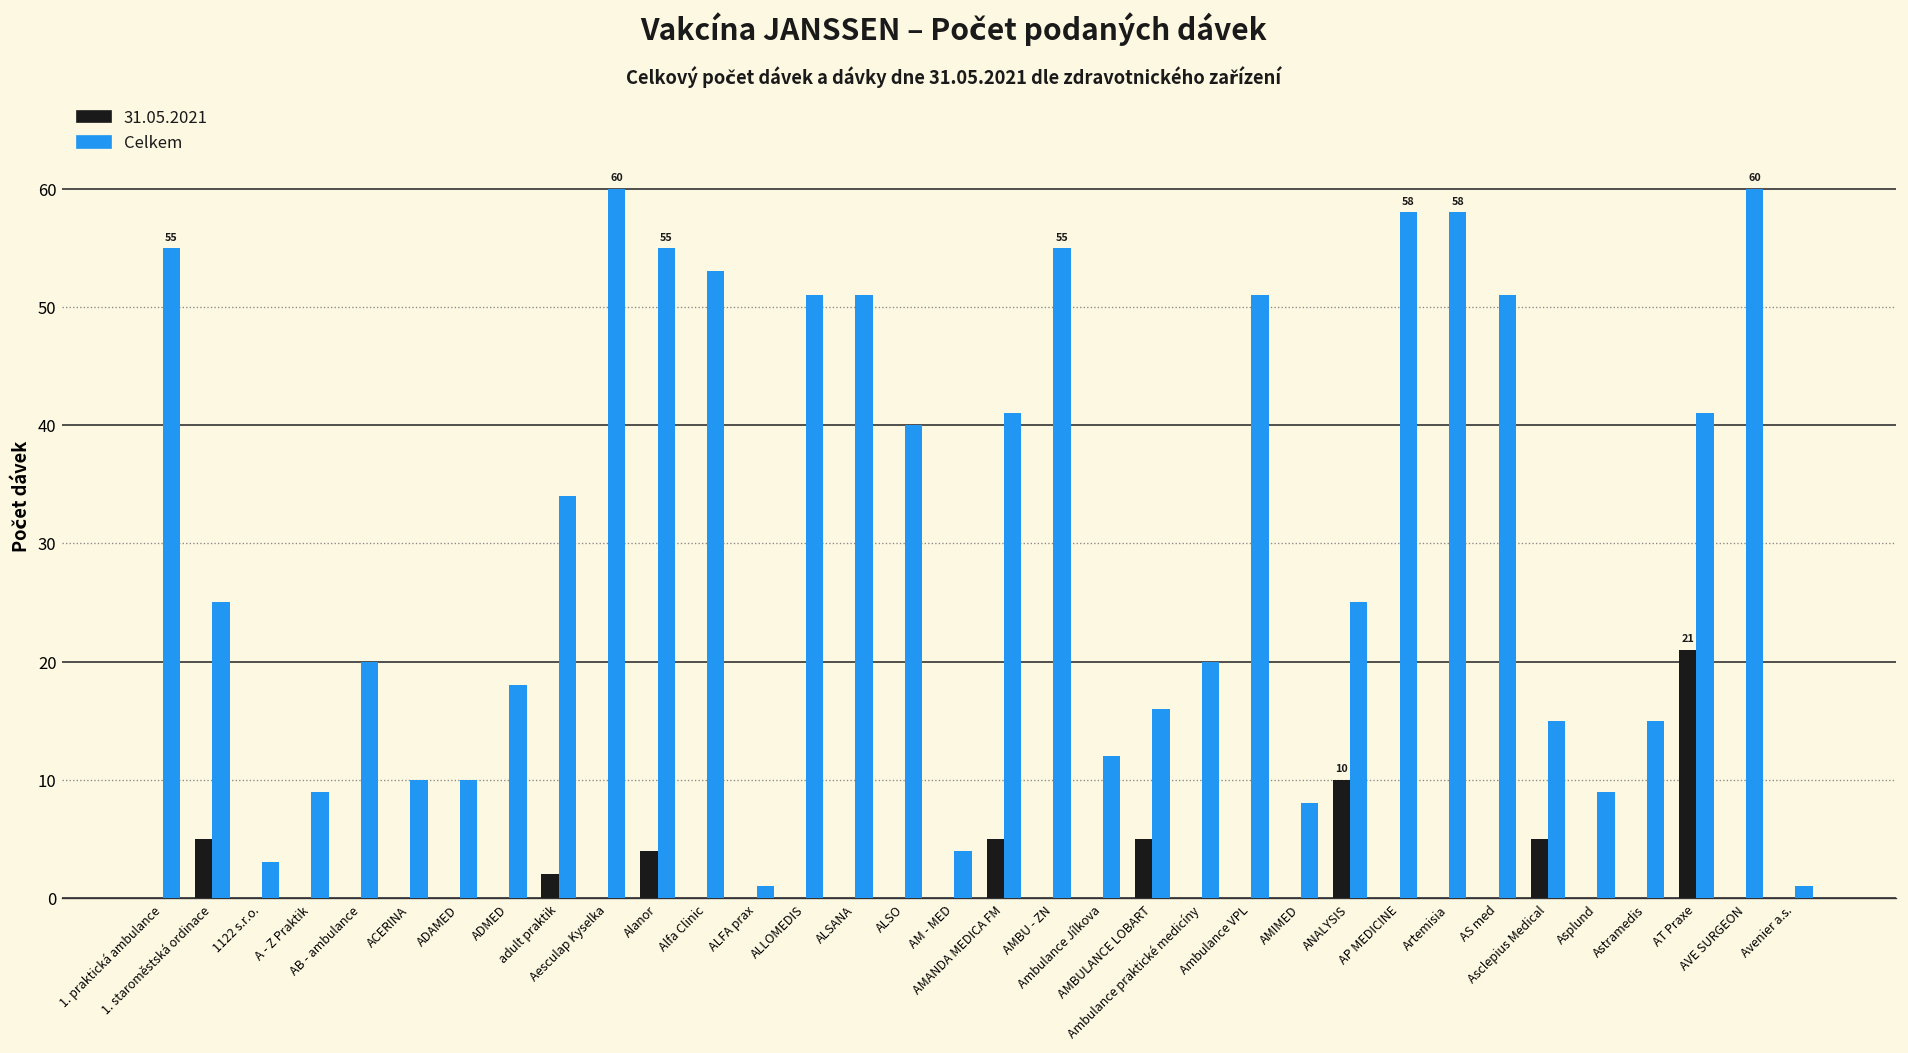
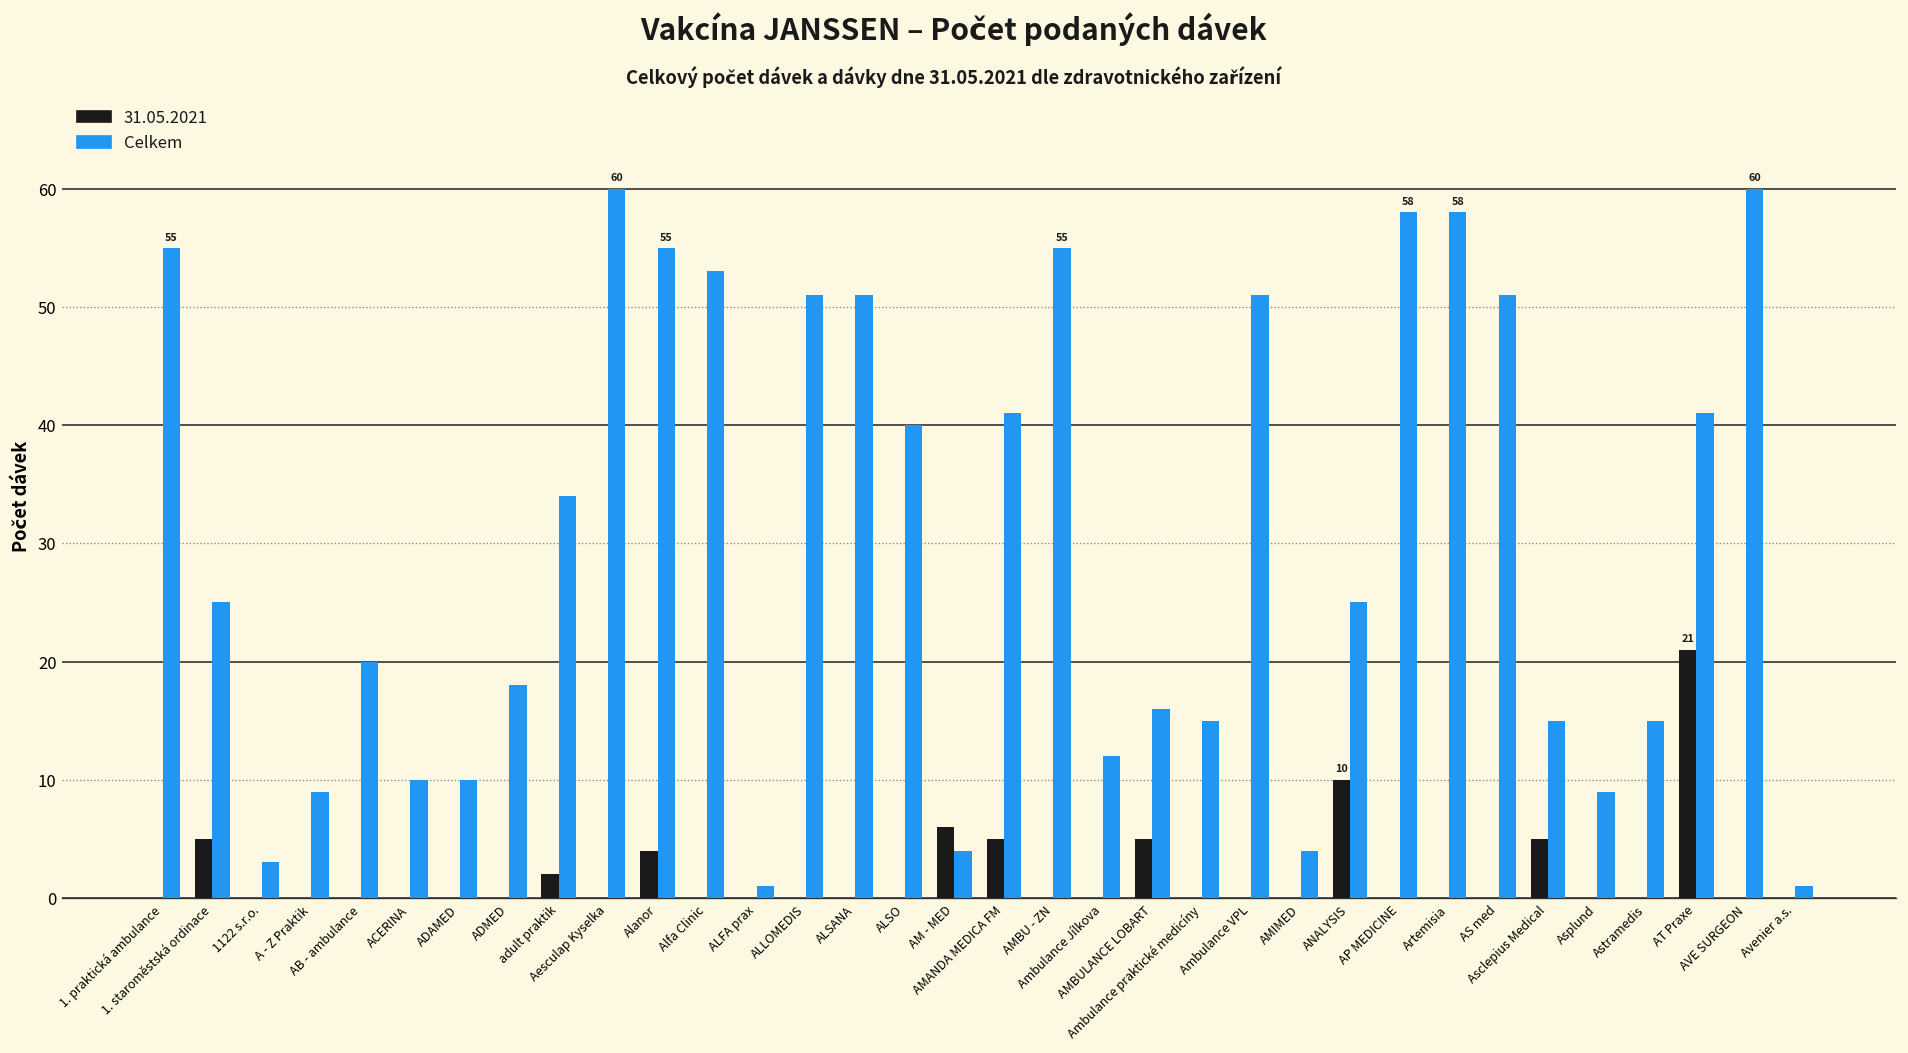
  {
    "31.05.2021": {
      "1. praktická ambulance": 0,
      "1. staroměstská ordinace": 5,
      "1122 s.r.o.": 0,
      "A - Z Praktik": 0,
      "AB - ambulance": 0,
      "ACERINA": 0,
      "ADAMED": 0,
      "ADMED": 0,
      "adult praktik": 2,
      "Aesculap Kyselka": 0,
      "Alanor": 4,
      "Alfa Clinic": 0,
      "ALFA prax": 0,
      "ALLOMEDIS": 0,
      "ALSANA": 0,
      "ALSO": 0,
-     "AM - MED": 0,
+     "AM - MED": 6,
      "AMANDA MEDICA FM": 5,
      "AMBU - ZN": 0,
      "Ambulance Jílkova": 0,
      "AMBULANCE LOBART": 5,
      "Ambulance praktické medicíny": 0,
      "Ambulance VPL": 0,
      "AMIMED": 0,
      "AP MEDICINE": 0,
      "Artemisia": 0,
      "AS med": 0,
      "Asclepius Medical": 5,
      "Asplund": 0,
      "Astramedis": 0,
      "AVE SURGEON": 0,
      "Avenier a.s.": 0
    },
    "Celkem": {
      "1. staroměstská ordinace": 25,
      "1122 s.r.o.": 3,
      "A - Z Praktik": 9,
      "AB - ambulance": 20,
      "ACERINA": 10,
      "ADAMED": 10,
      "ADMED": 18,
      "adult praktik": 34,
      "Alfa Clinic": 53,
      "ALFA prax": 1,
      "ALLOMEDIS": 51,
      "ALSANA": 51,
      "ALSO": 40,
      "AM - MED": 4,
      "AMANDA MEDICA FM": 41,
      "Ambulance Jílkova": 12,
      "AMBULANCE LOBART": 16,
-     "Ambulance praktické medicíny": 20,
+     "Ambulance praktické medicíny": 15,
      "Ambulance VPL": 51,
-     "AMIMED": 8,
+     "AMIMED": 4,
      "ANALYSIS": 25,
      "AS med": 51,
      "Asclepius Medical": 15,
      "Asplund": 9,
      "Astramedis": 15,
      "AT Praxe": 41,
      "Avenier a.s.": 1
    }
  }
